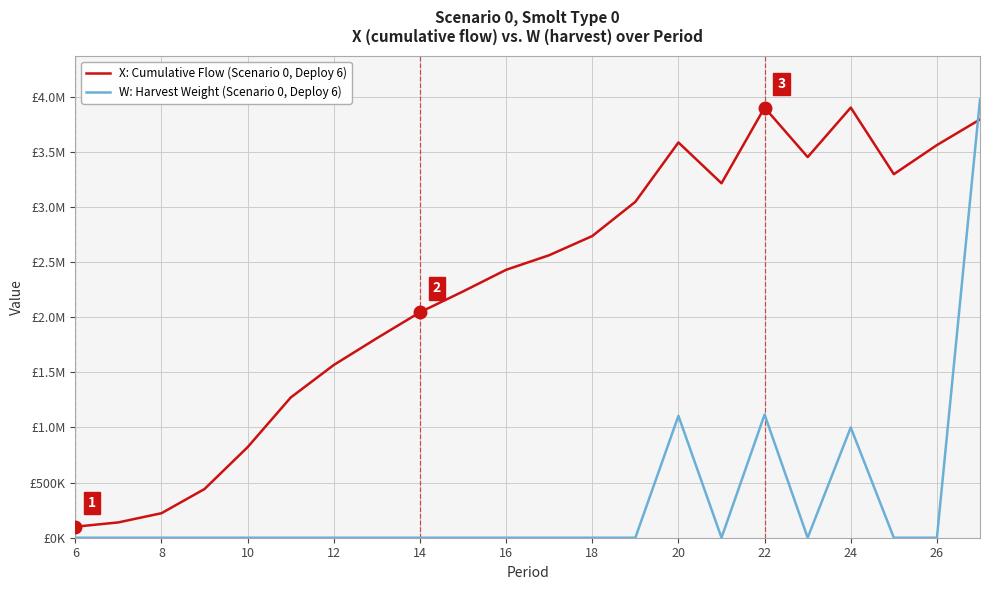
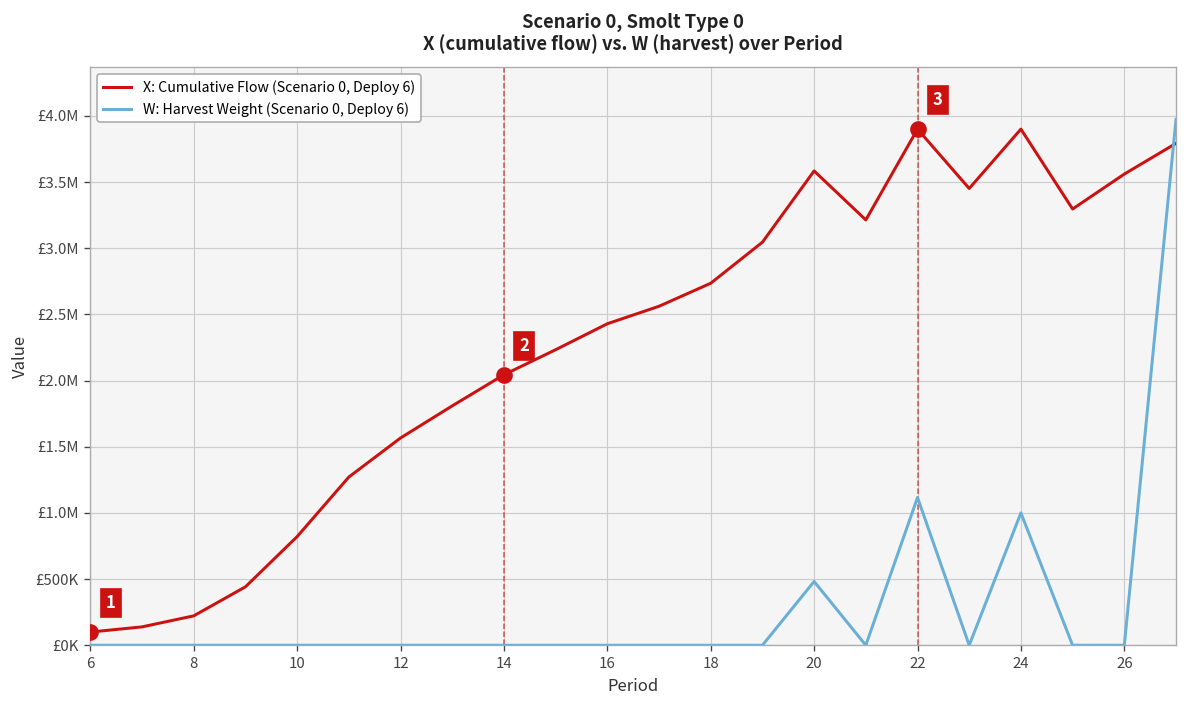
  {
    "W: Harvest Weight (Scenario 0, Deploy 6)": {
      "6": "£0",
      "8": "£0",
      "10": "£0",
      "12": "£0",
      "14": "£0",
      "16": "£0",
      "18": "£0",
-     "20": "£1110000",
+     "20": "£480000",
      "22": "£1120000",
      "24": "£1000000",
      "26": "£0"
    }
  }
